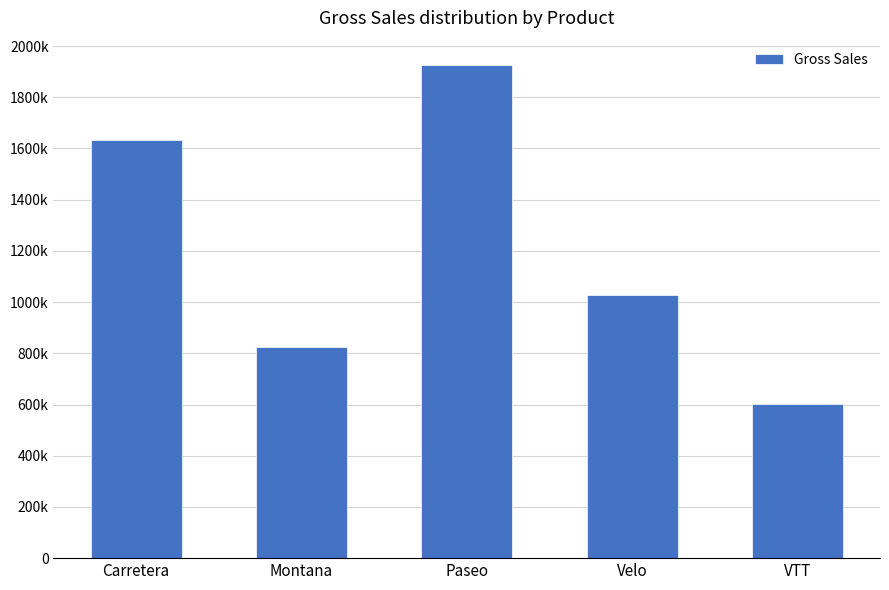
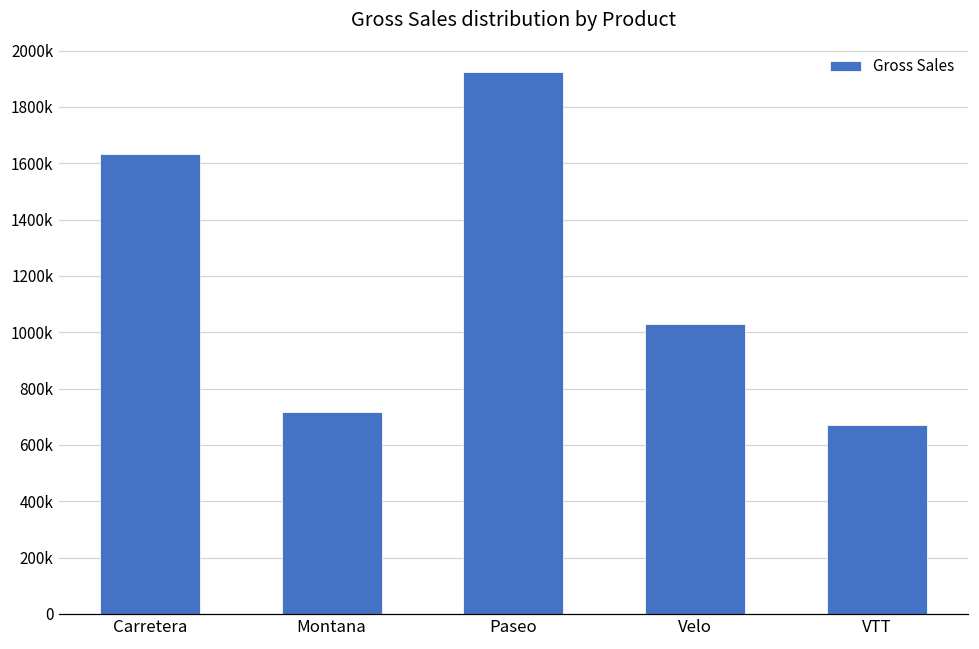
  {
    "Carretera": 1630000,
-   "Montana": 820000,
+   "Montana": 720000,
    "Paseo": 1920000,
    "Velo": 1030000,
-   "VTT": 600000
+   "VTT": 670000
  }
